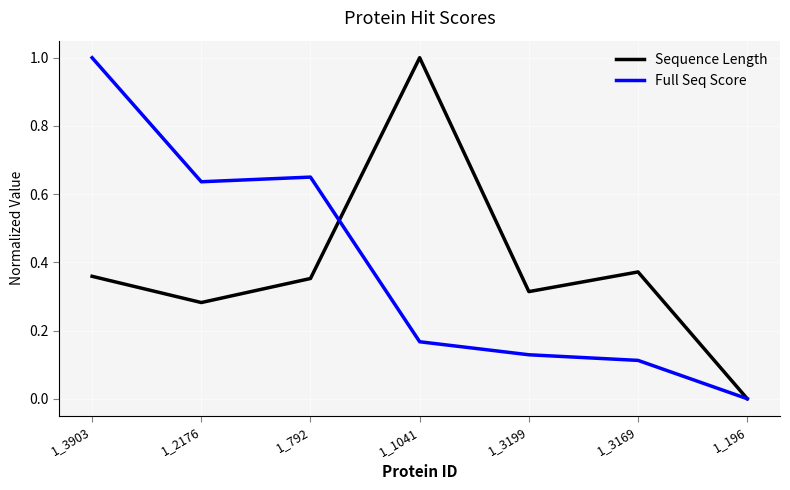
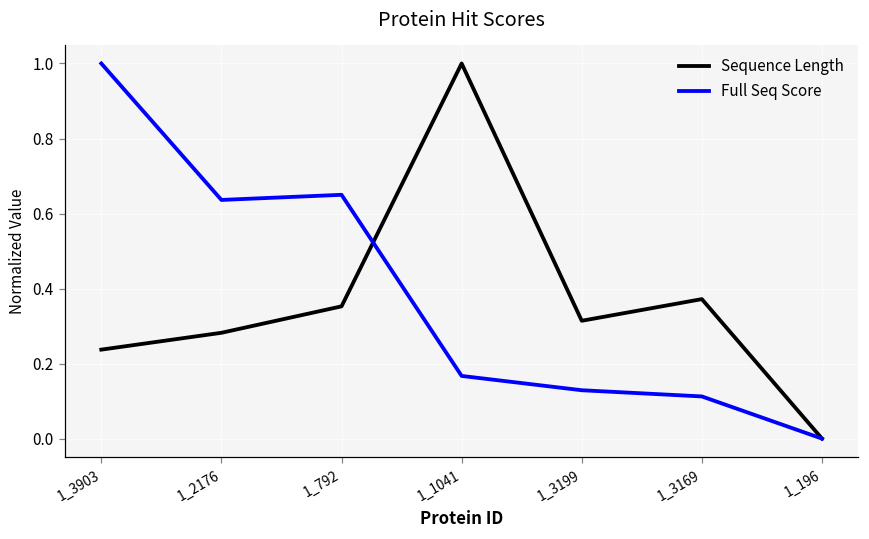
  {
    "Sequence Length": {
-     "1_3903": 0.36,
+     "1_3903": 0.24,
      "1_2176": 0.28,
      "1_792": 0.35,
      "1_1041": 1.00,
      "1_3199": 0.31,
      "1_3169": 0.37
    },
    "Full Seq Score": {
      "1_3903": 1.00,
      "1_2176": 0.64,
      "1_792": 0.65,
      "1_1041": 0.17,
      "1_3199": 0.13,
      "1_3169": 0.11
    }
  }
